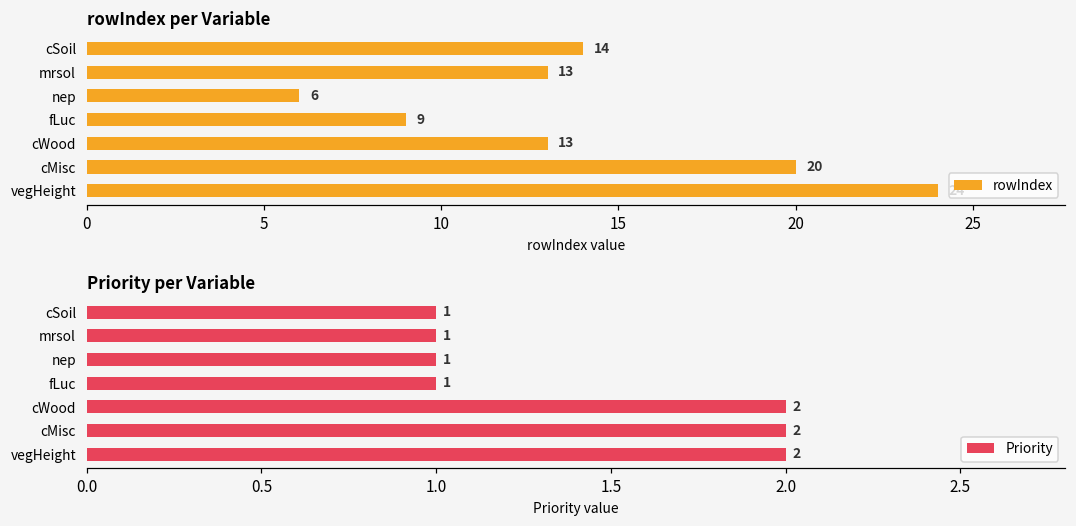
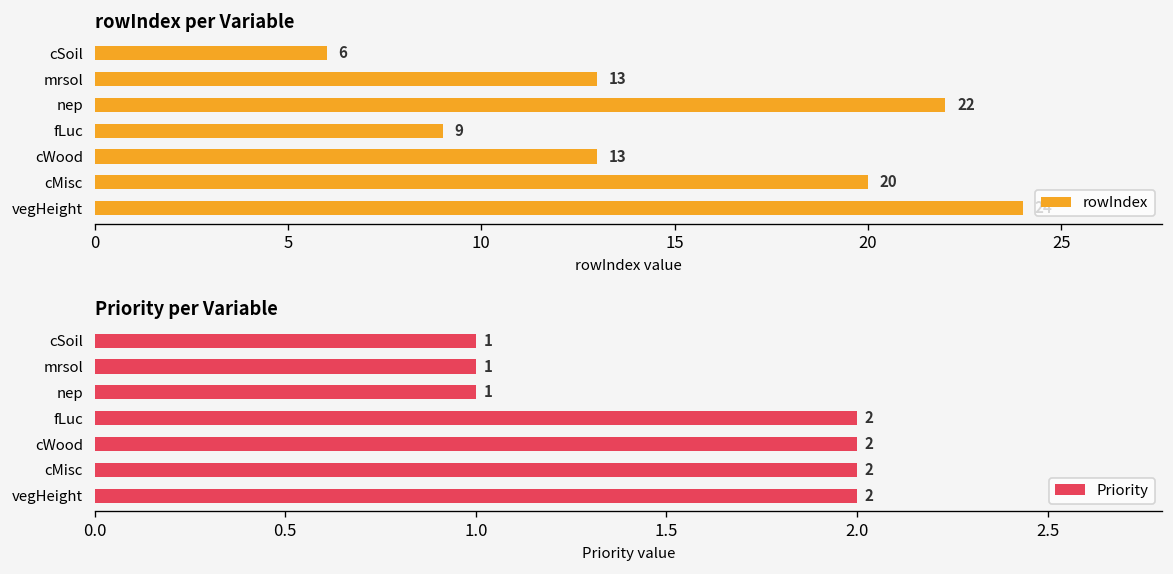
  {
    "rowIndex per Variable": {
-     "cSoil": 14,
+     "cSoil": 6,
      "mrsol": 13,
-     "nep": 6,
+     "nep": 22,
      "fLuc": 9,
      "cWood": 13,
      "cMisc": 20
    },
    "Priority per Variable": {
      "cSoil": 1,
      "mrsol": 1,
      "nep": 1,
-     "fLuc": 1,
+     "fLuc": 2,
      "cWood": 2,
      "cMisc": 2,
      "vegHeight": 2
    }
  }
